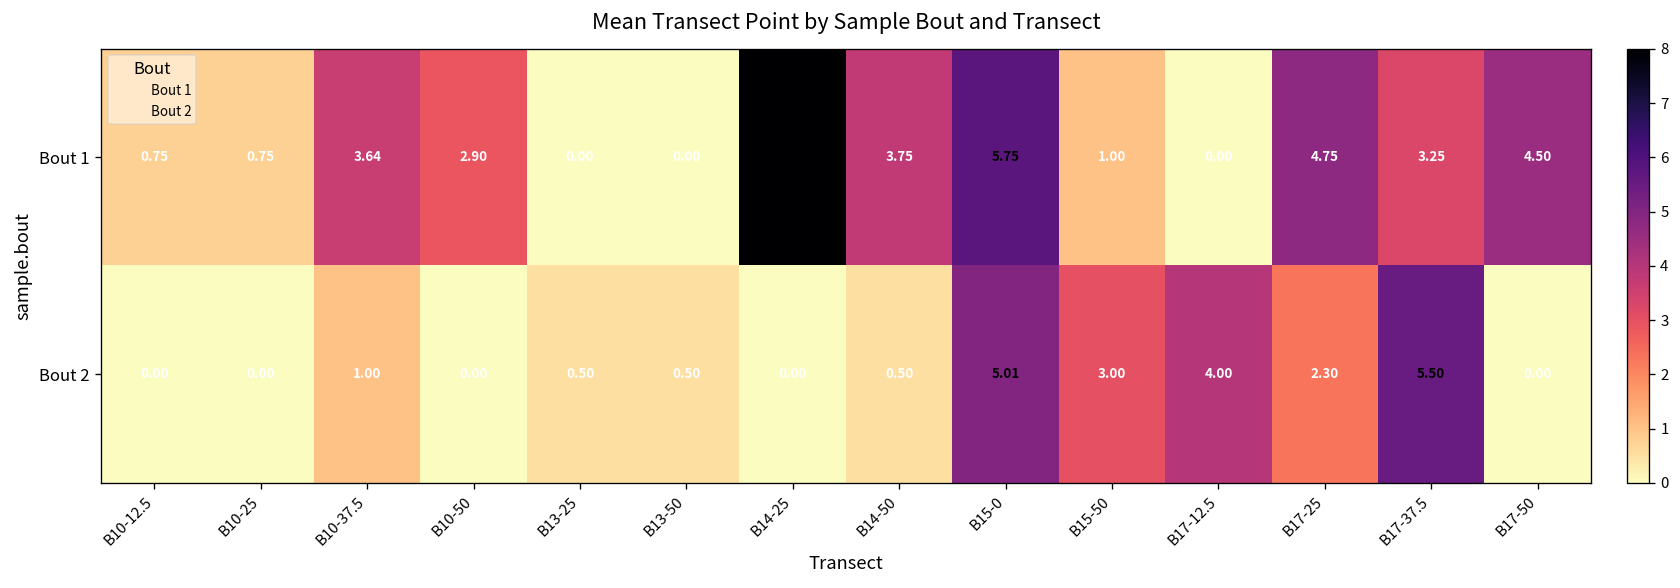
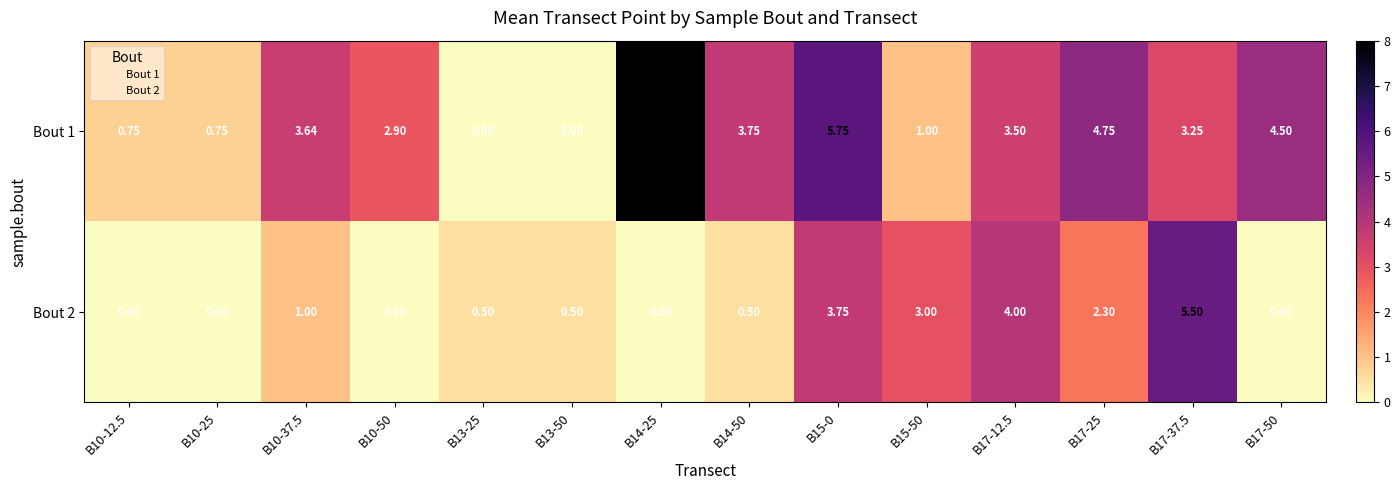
  {
    "Bout 1": {
      "B10-12.5": 0.75,
      "B10-25": 0.75,
      "B10-37.5": 3.64,
      "B10-50": 2.90,
      "B13-25": 0.00,
      "B13-50": 0.00,
      "B14-50": 3.75,
      "B15-0": 5.75,
      "B15-50": 1.00,
-     "B17-12.5": 0.00,
+     "B17-12.5": 3.50,
      "B17-25": 4.75,
      "B17-37.5": 3.25,
      "B17-50": 4.50
    },
    "Bout 2": {
      "B10-12.5": 0.00,
      "B10-25": 0.00,
      "B10-37.5": 1.00,
      "B10-50": 0.00,
      "B13-25": 0.50,
      "B13-50": 0.50,
      "B14-25": 0.00,
      "B14-50": 0.50,
-     "B15-0": 5.01,
+     "B15-0": 3.75,
      "B15-50": 3.00,
      "B17-12.5": 4.00,
      "B17-25": 2.30,
      "B17-37.5": 5.50,
      "B17-50": 0.00
    }
  }
